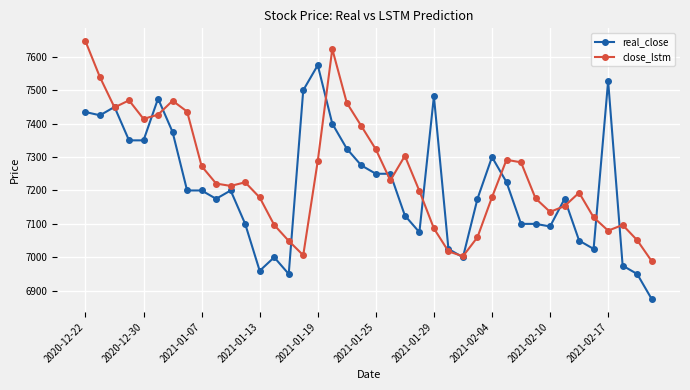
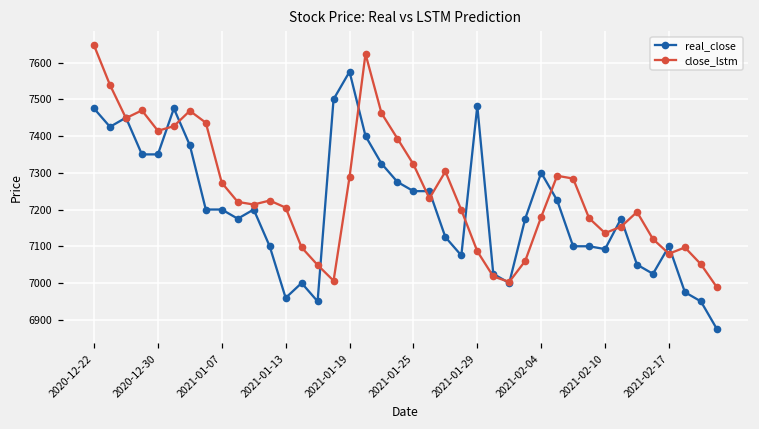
  {
    "real_close": {
-     "2020-12-22": 7430,
+     "2020-12-22": 7480,
      "2020-12-30": 7350,
      "2021-01-07": 7200,
      "2021-01-13": 6960,
      "2021-01-19": 7580,
      "2021-01-25": 7250,
      "2021-01-29": 7480,
      "2021-02-04": 7300,
      "2021-02-10": 7090,
-     "2021-02-17": 7530
+     "2021-02-17": 7100
    },
    "close_lstm": {
      "2020-12-22": 7650,
      "2020-12-30": 7410,
      "2021-01-07": 7270,
-     "2021-01-13": 7180,
+     "2021-01-13": 7210,
      "2021-01-19": 7290,
      "2021-01-25": 7320,
      "2021-01-29": 7090,
      "2021-02-04": 7180,
      "2021-02-10": 7140,
      "2021-02-17": 7080
    }
  }
